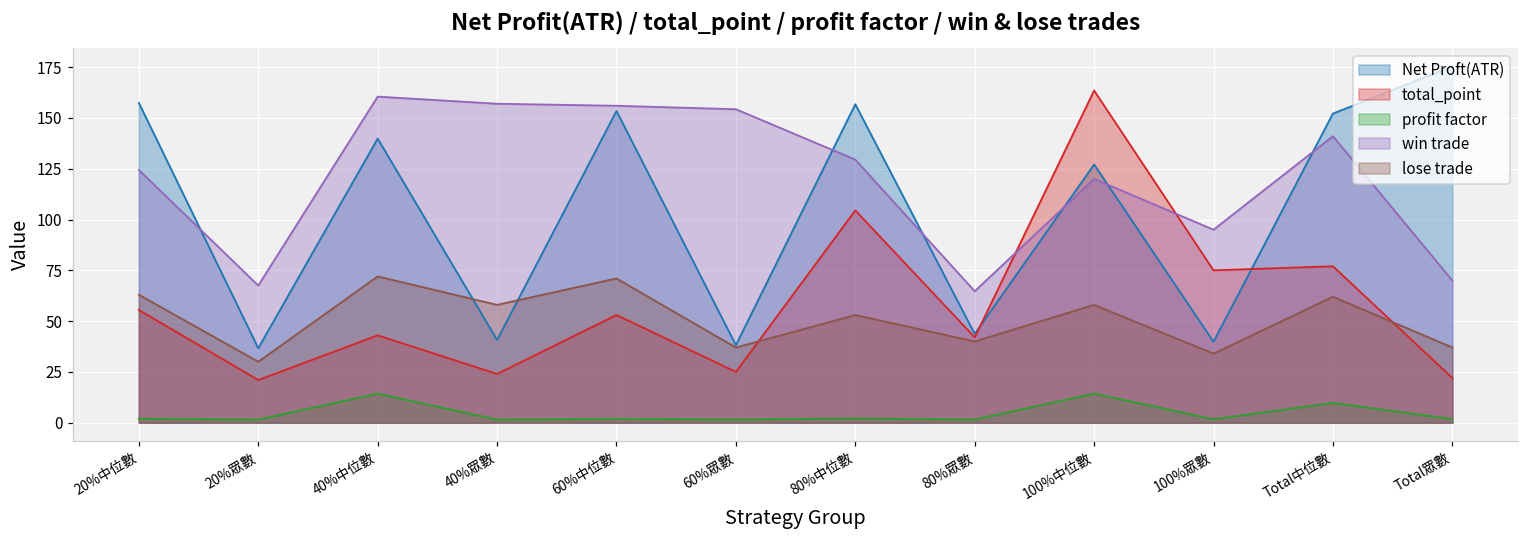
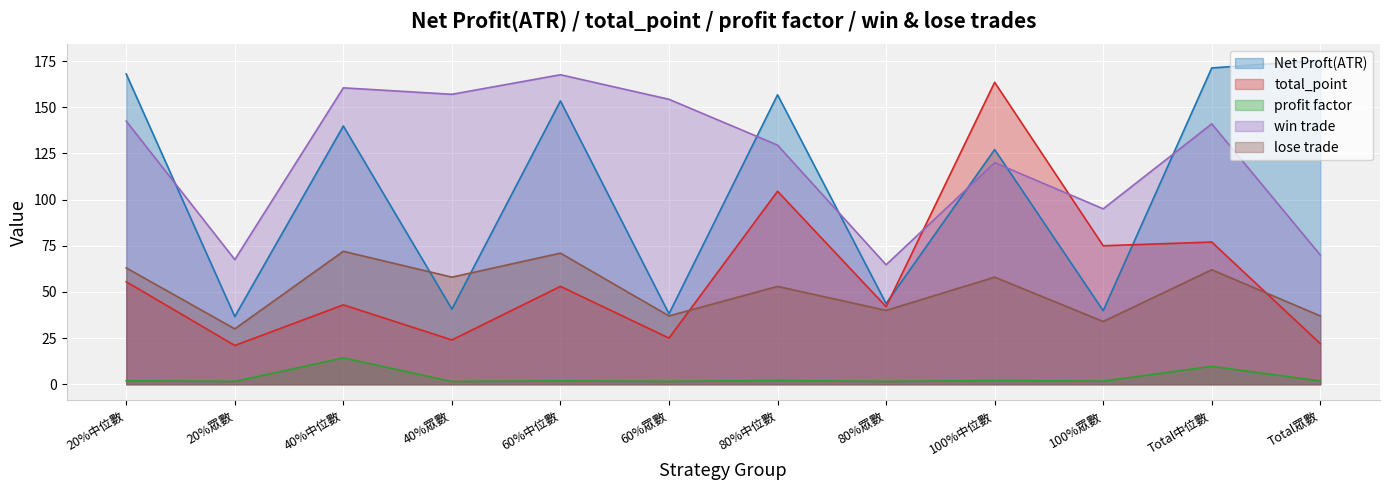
  {
    "Net Proft(ATR)": {
-     "20%中位數": 157,
+     "20%中位數": 168,
      "20%眾數": 37,
      "40%中位數": 140,
      "40%眾數": 41,
      "60%中位數": 153,
      "80%中位數": 157,
      "80%眾數": 44,
      "100%中位數": 127,
      "100%眾數": 40,
-     "Total中位數": 152
+     "Total中位數": 171
    },
    "profit factor": {
      "20%中位數": 2,
      "20%眾數": 2,
      "40%中位數": 14,
      "40%眾數": 2,
      "60%中位數": 2,
      "60%眾數": 2,
      "80%中位數": 2,
      "80%眾數": 2,
-     "100%中位數": 14,
+     "100%中位數": 2,
      "100%眾數": 2,
      "Total中位數": 10,
      "Total眾數": 2
    },
    "win trade": {
-     "20%中位數": 124,
+     "20%中位數": 143,
      "20%眾數": 68,
      "40%中位數": 161,
      "40%眾數": 157,
-     "60%中位數": 156,
+     "60%中位數": 168,
      "60%眾數": 154,
      "80%中位數": 130,
      "80%眾數": 65,
      "100%中位數": 120,
      "100%眾數": 95,
      "Total中位數": 141,
      "Total眾數": 70
    }
  }
